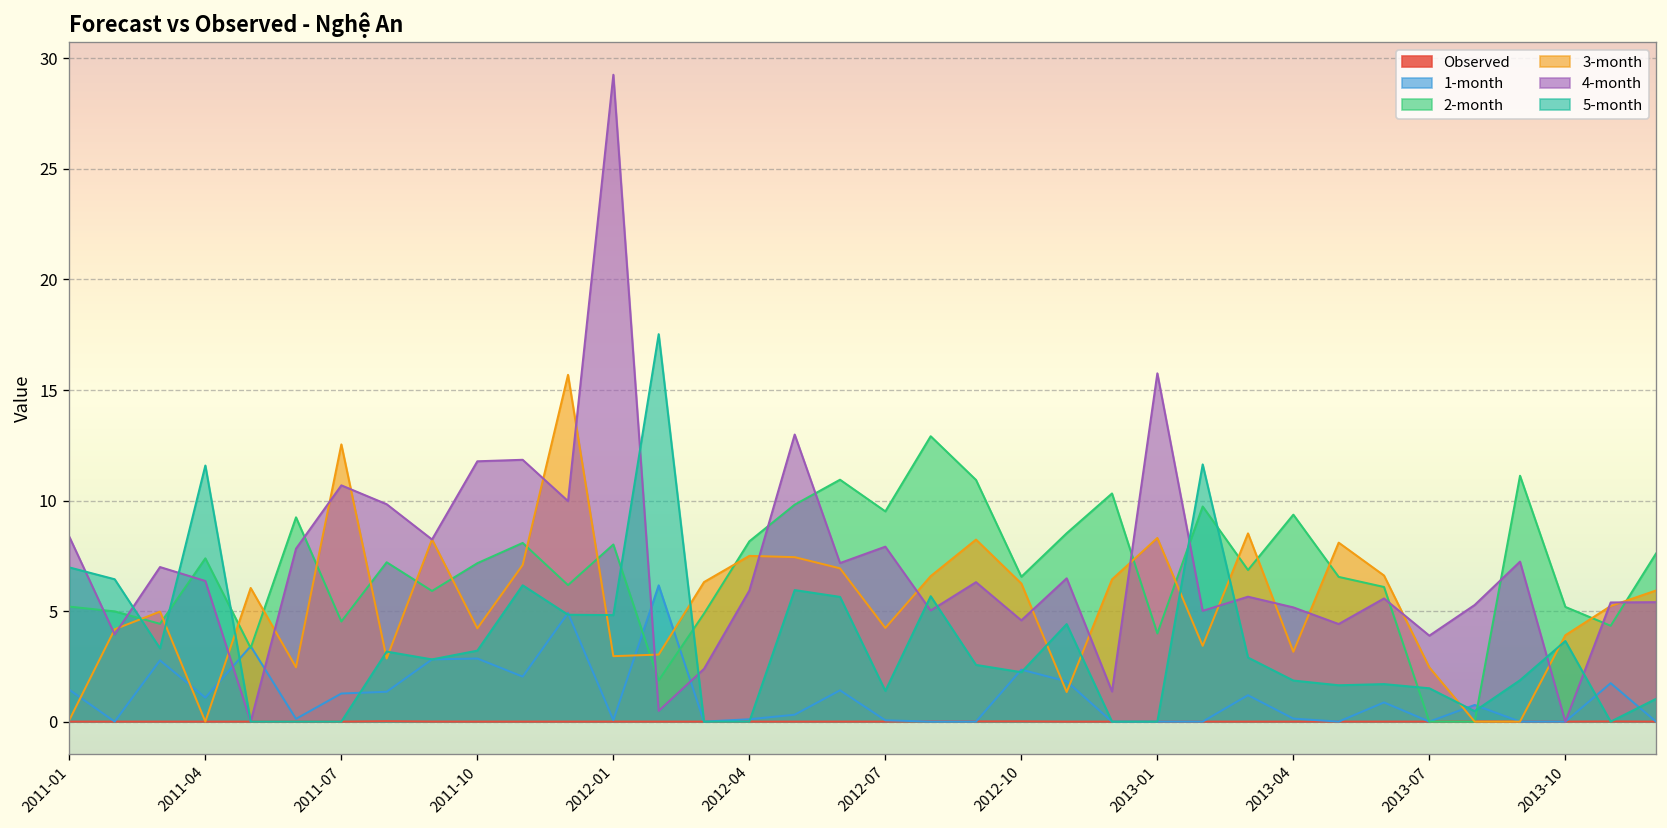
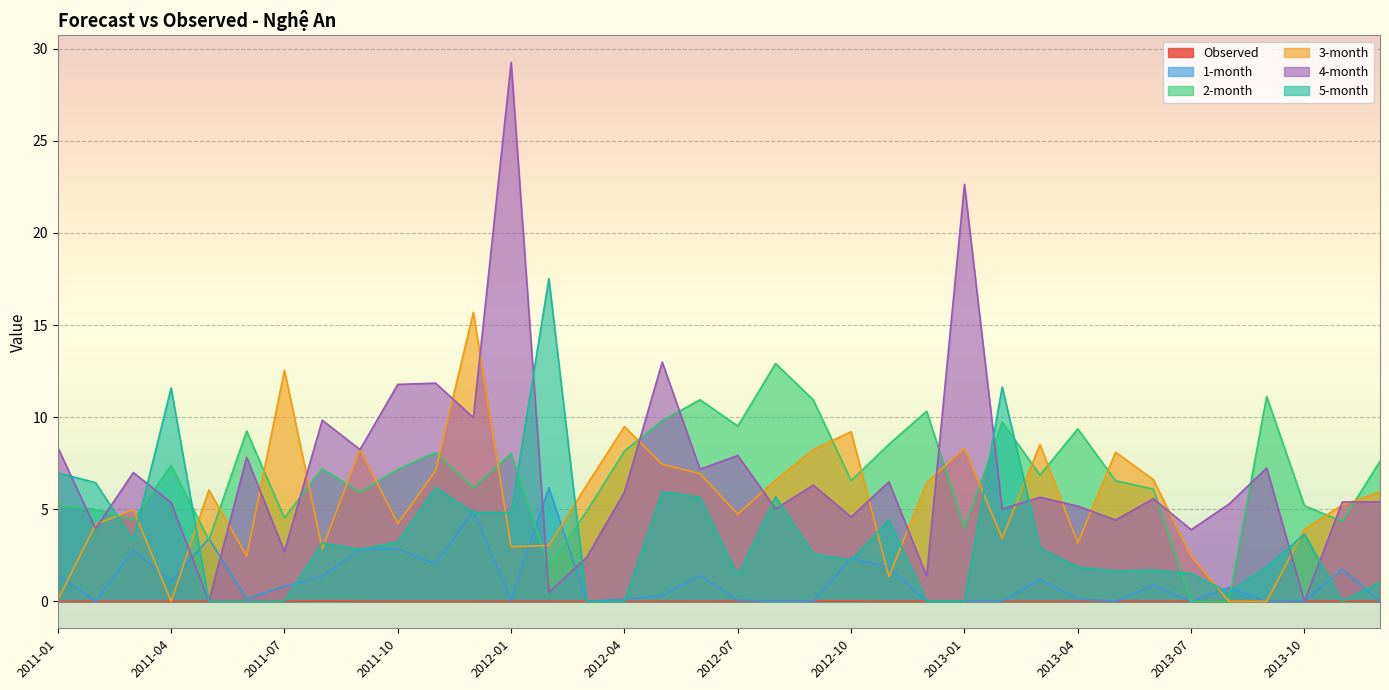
  {
    "Observed": {
      "2011-10": 0.0,
      "2012-10": 0.0
    },
    "1-month": {
      "2011-01": 1.4,
      "2011-04": 1.1,
-     "2011-07": 1.3,
+     "2011-07": 0.8,
      "2011-10": 2.9
    },
    "3-month": {
      "2011-07": 12.5,
      "2011-10": 4.2,
      "2012-01": 3.0,
-     "2012-04": 7.5,
-     "2012-07": 4.2,
-     "2012-10": 6.2,
+     "2012-04": 9.5,
+     "2012-07": 4.7,
+     "2012-10": 9.2,
      "2013-01": 8.3,
      "2013-04": 3.2,
      "2013-07": 2.5,
      "2013-10": 3.9
    },
    "4-month": {
      "2011-01": 8.4,
-     "2011-04": 6.4,
-     "2011-07": 10.7,
+     "2011-04": 5.4,
+     "2011-07": 2.7,
      "2011-10": 11.8,
      "2012-01": 29.3,
      "2012-04": 5.9,
      "2012-07": 7.9,
      "2012-10": 4.6,
-     "2013-01": 15.8,
+     "2013-01": 22.6,
      "2013-04": 5.2,
      "2013-07": 3.9
    }
  }
